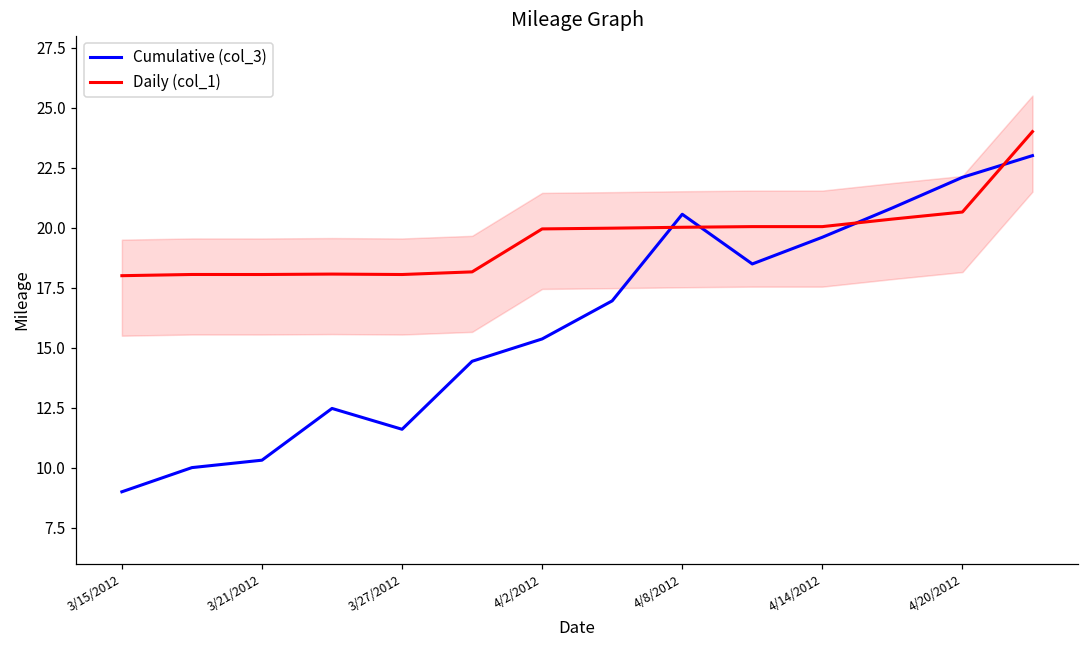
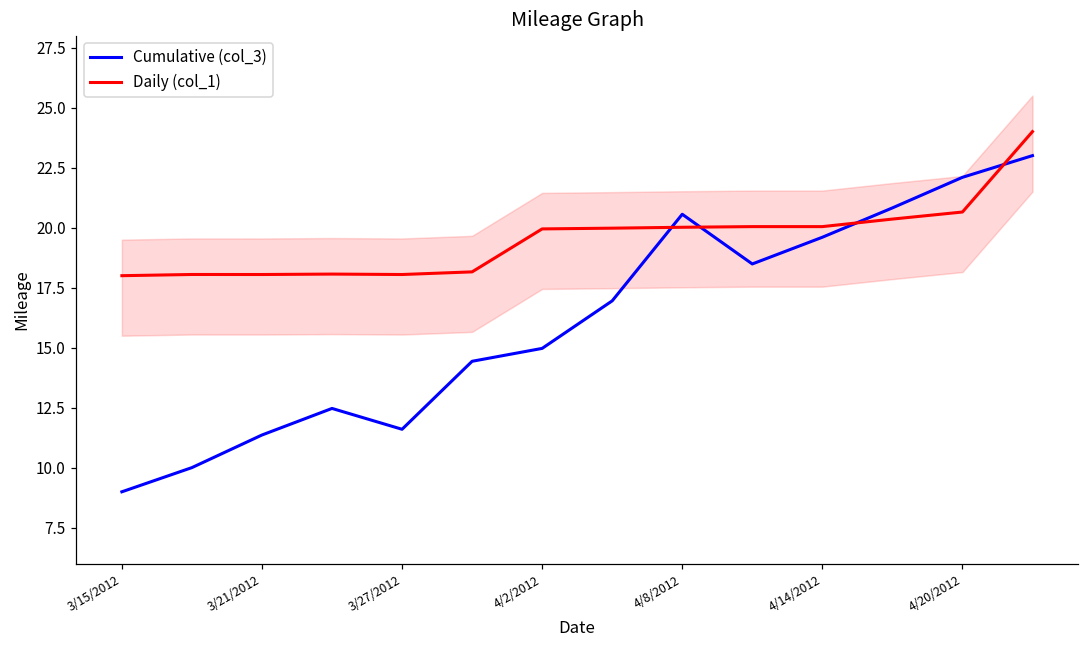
  {
    "Cumulative (col_3)": {
      "3/15/2012": 9.0,
-     "3/21/2012": 10.3,
+     "3/21/2012": 11.4,
      "3/27/2012": 11.6,
-     "4/2/2012": 15.4,
+     "4/2/2012": 15.0,
      "4/8/2012": 20.6,
      "4/14/2012": 19.6
    }
  }
